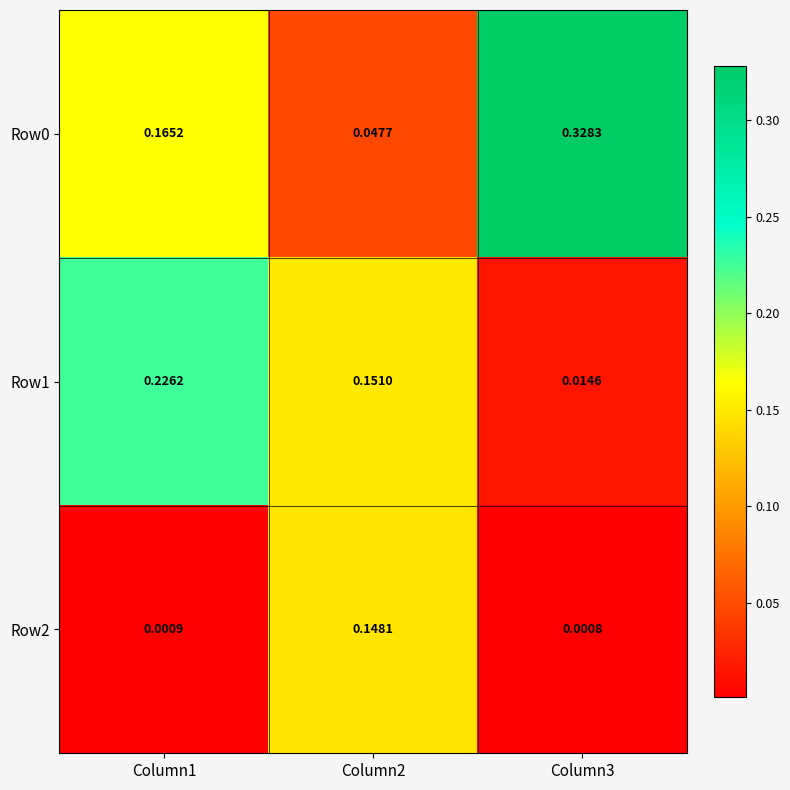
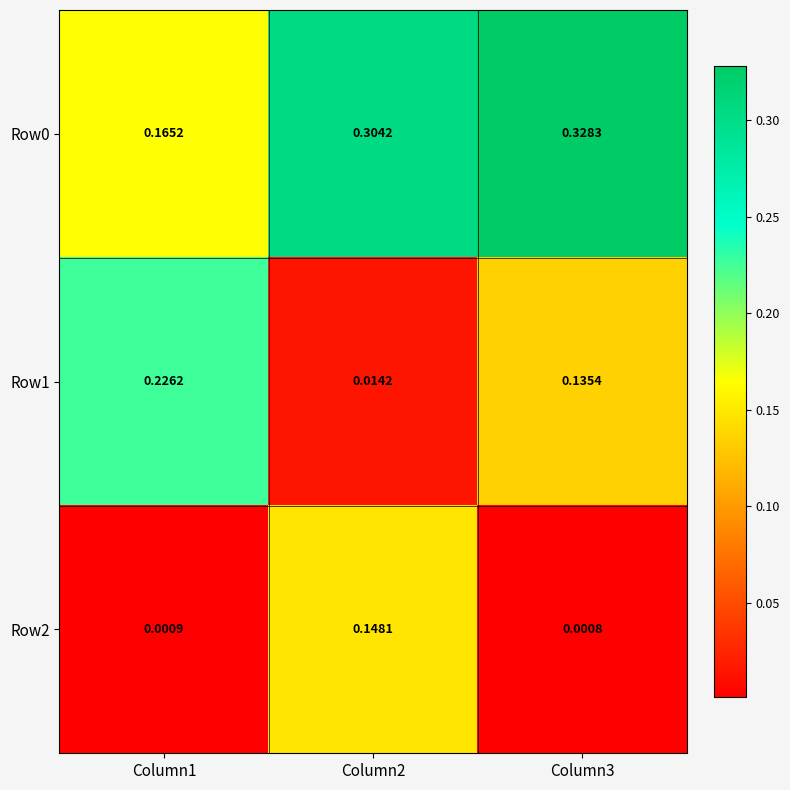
  {
    "Row0": {
      "Column1": 0.1652,
-     "Column2": 0.0477,
+     "Column2": 0.3042,
      "Column3": 0.3283
    },
    "Row1": {
      "Column1": 0.2262,
-     "Column2": 0.1510,
-     "Column3": 0.0146
+     "Column2": 0.0142,
+     "Column3": 0.1354
    },
    "Row2": {
      "Column1": 0.0009,
      "Column2": 0.1481,
      "Column3": 0.0008
    }
  }
